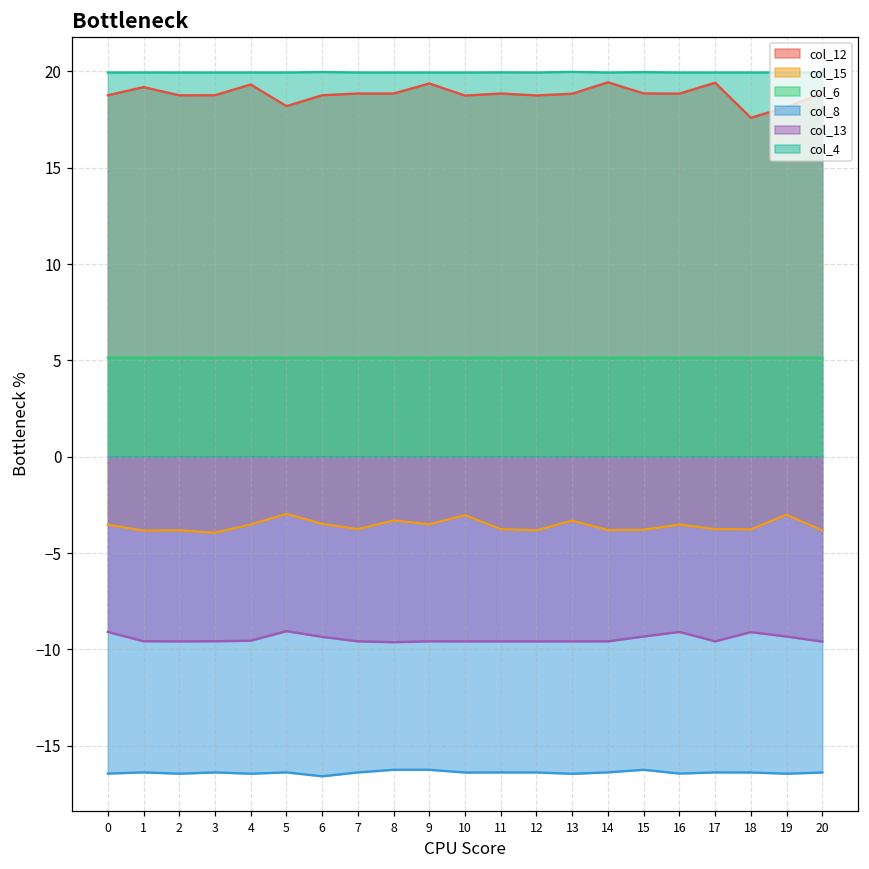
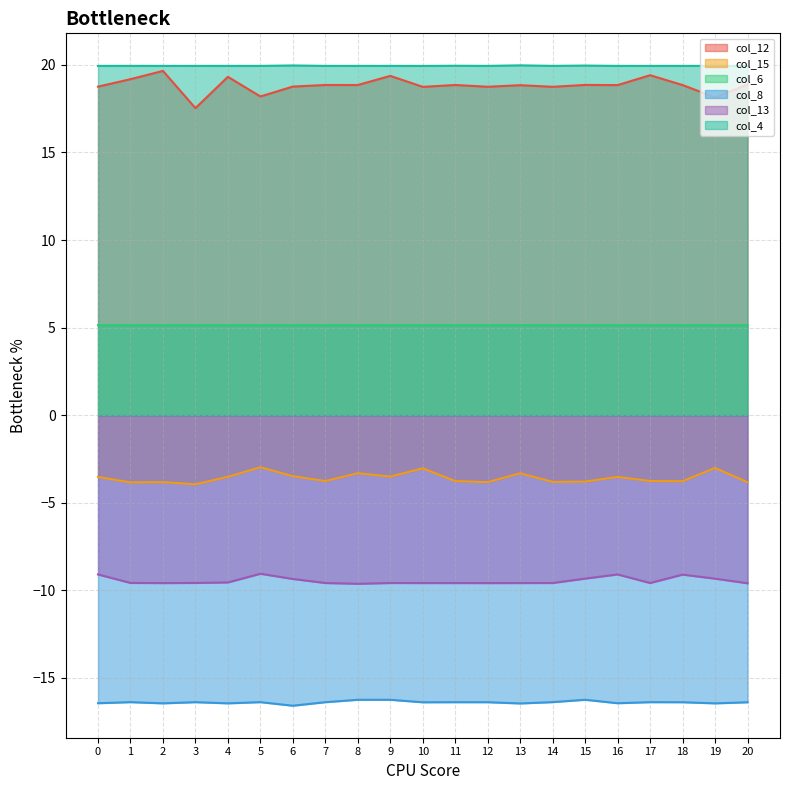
  {
    "col_12": {
      "0": 18.8,
      "1": 19.2,
-     "2": 18.8,
-     "3": 18.8,
+     "2": 19.7,
+     "3": 17.5,
      "4": 19.3,
      "5": 18.2,
      "6": 18.8,
      "7": 18.9,
      "8": 18.8,
      "9": 19.4,
      "10": 18.7,
      "11": 18.9,
      "12": 18.7,
      "13": 18.8,
-     "14": 19.4,
+     "14": 18.7,
      "15": 18.9,
      "16": 18.8,
      "17": 19.4,
-     "18": 17.6
+     "18": 18.8
    }
  }
